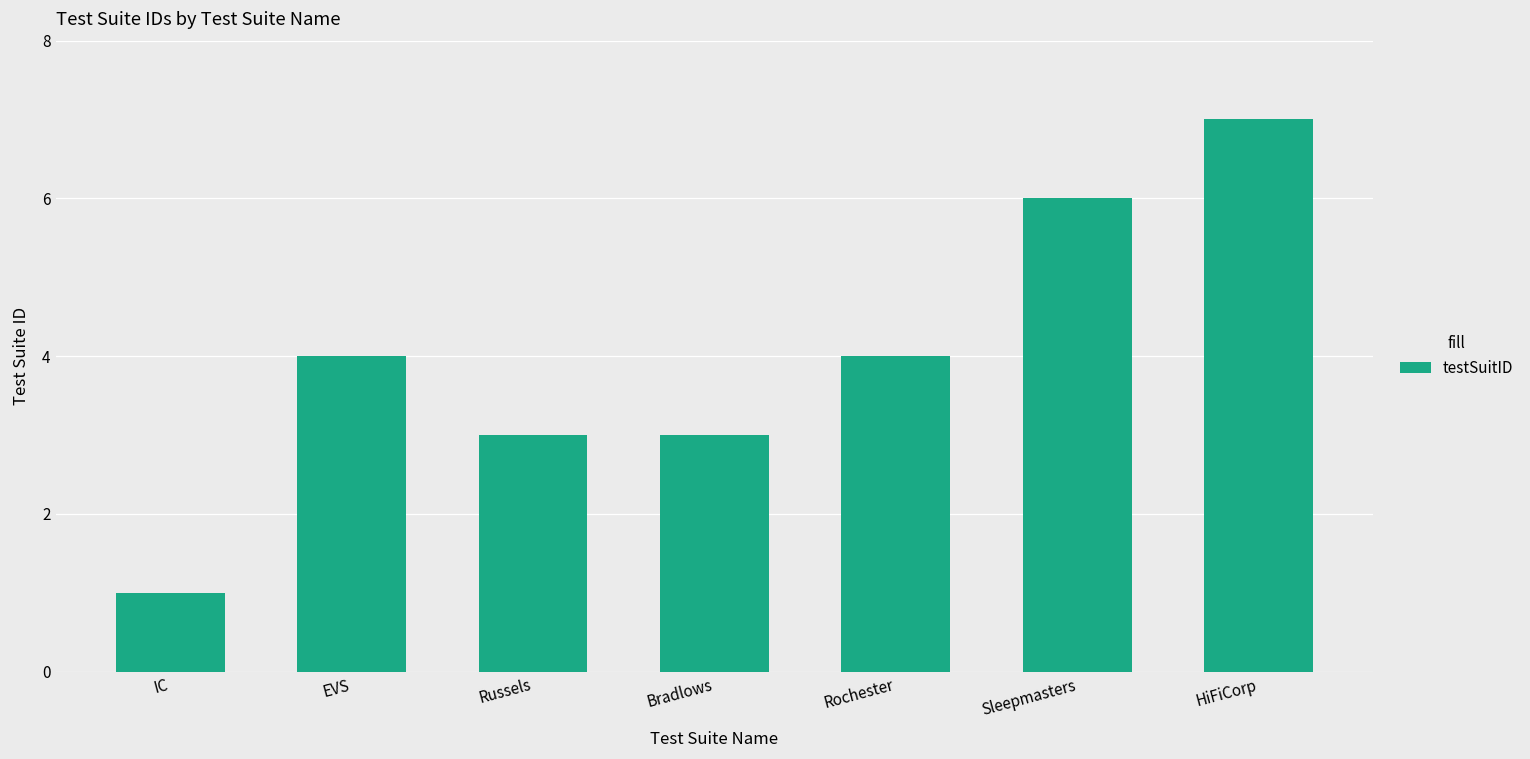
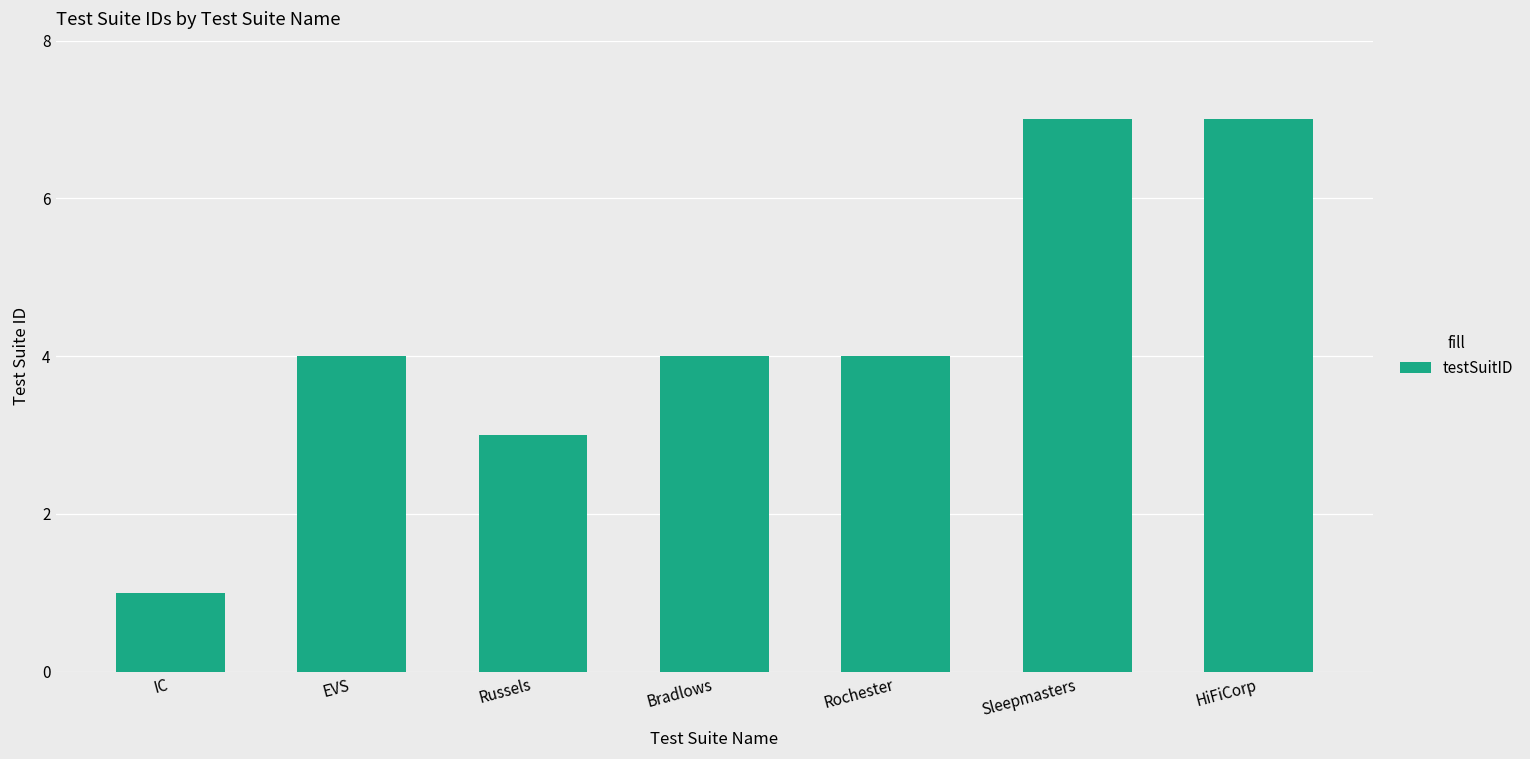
  {
    "IC": 1,
    "EVS": 4,
    "Russels": 3,
-   "Bradlows": 3,
+   "Bradlows": 4,
    "Rochester": 4,
-   "Sleepmasters": 6,
+   "Sleepmasters": 7,
    "HiFiCorp": 7
  }
